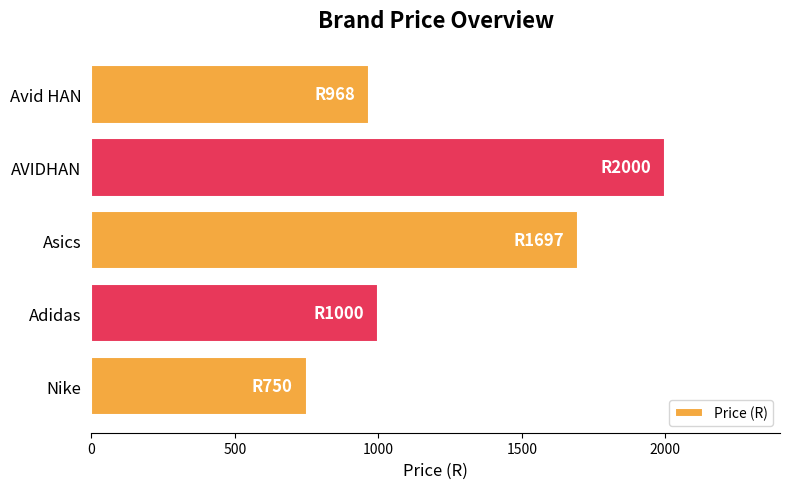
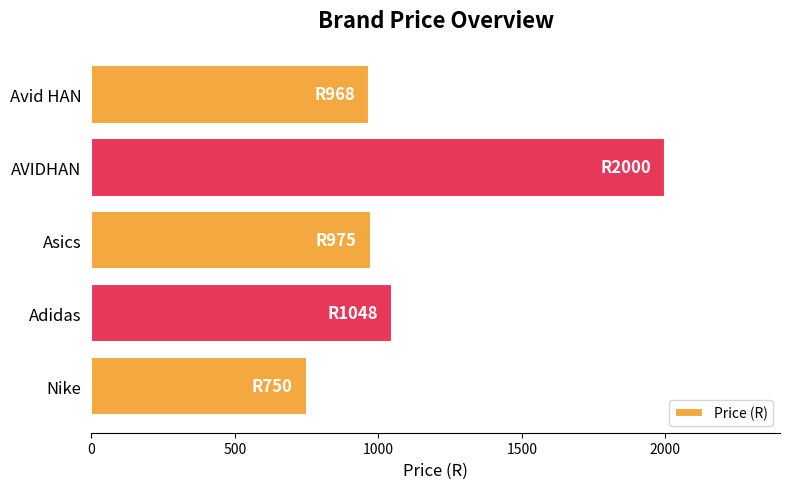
  {
-   "Asics": 1697,
-   "Adidas": 1000
+   "Asics": 975,
+   "Adidas": 1048
  }
